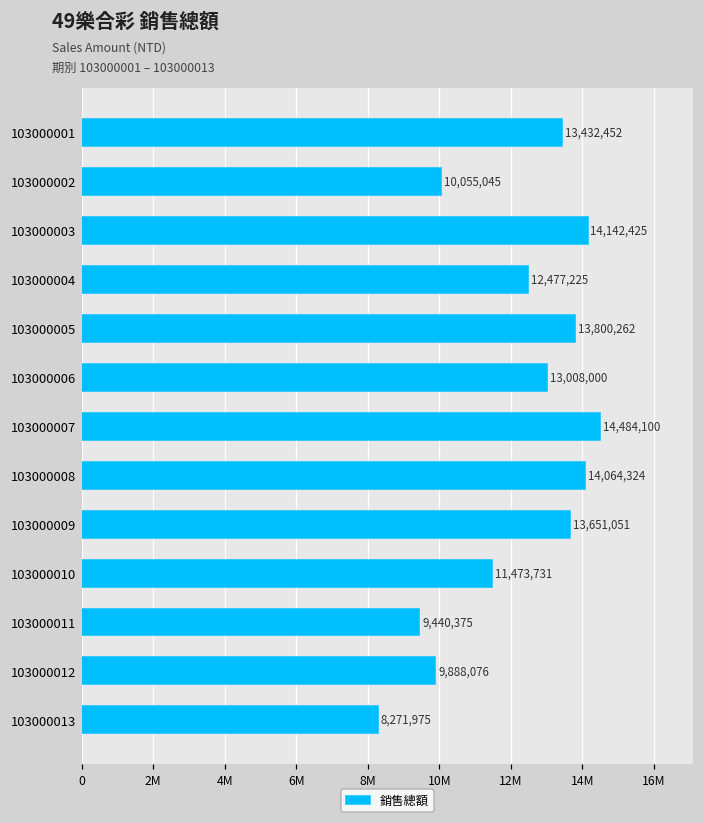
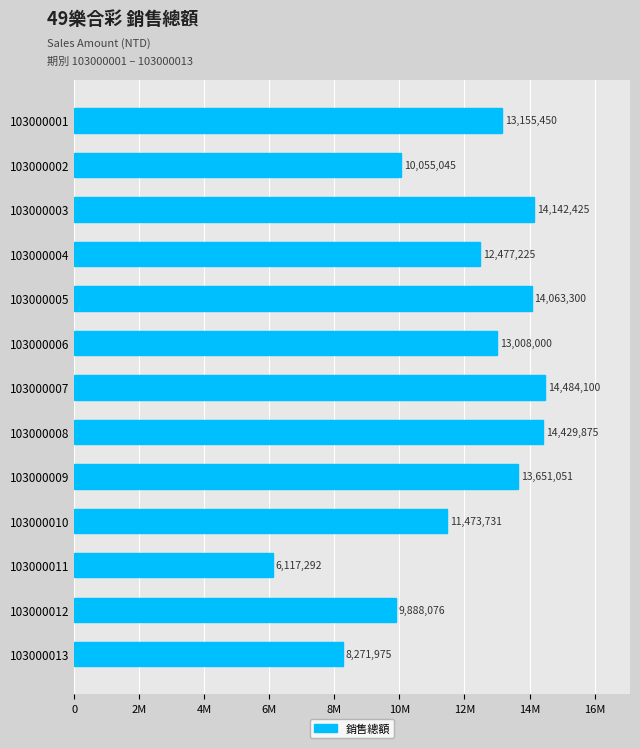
  {
-   "103000001": "13,432,452",
+   "103000001": "13,155,450",
    "103000002": "10,055,045",
    "103000003": "14,142,425",
    "103000004": "12,477,225",
-   "103000005": "13,800,262",
+   "103000005": "14,063,300",
    "103000006": "13,008,000",
    "103000007": "14,484,100",
-   "103000008": "14,064,324",
+   "103000008": "14,429,875",
    "103000009": "13,651,051",
    "103000010": "11,473,731",
-   "103000011": "9,440,375",
+   "103000011": "6,117,292",
    "103000012": "9,888,076",
    "103000013": "8,271,975"
  }
